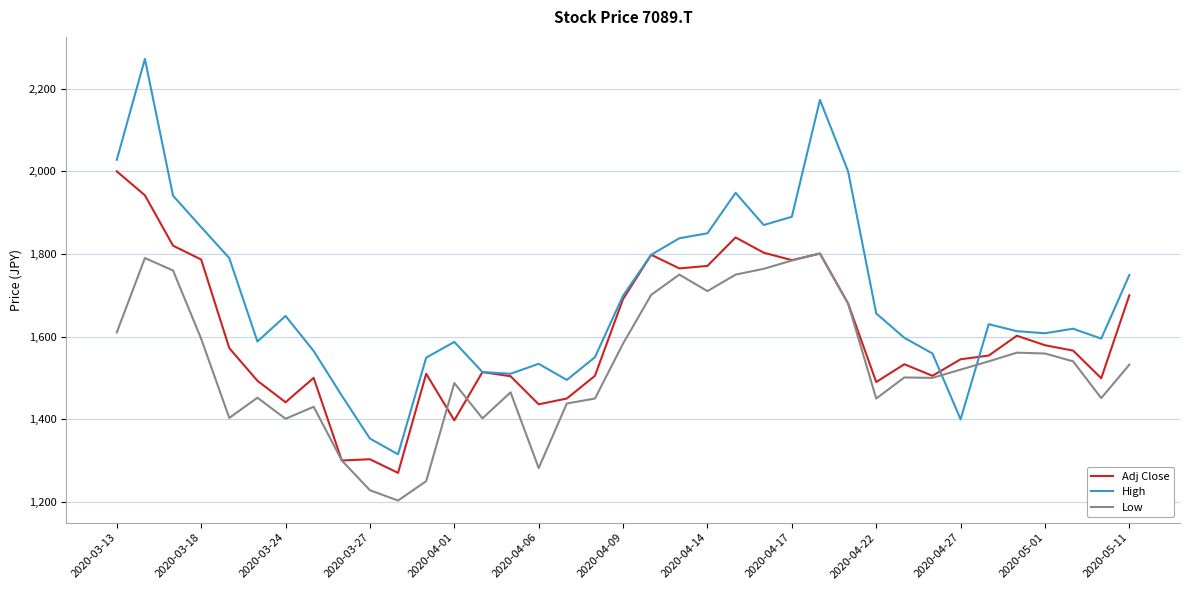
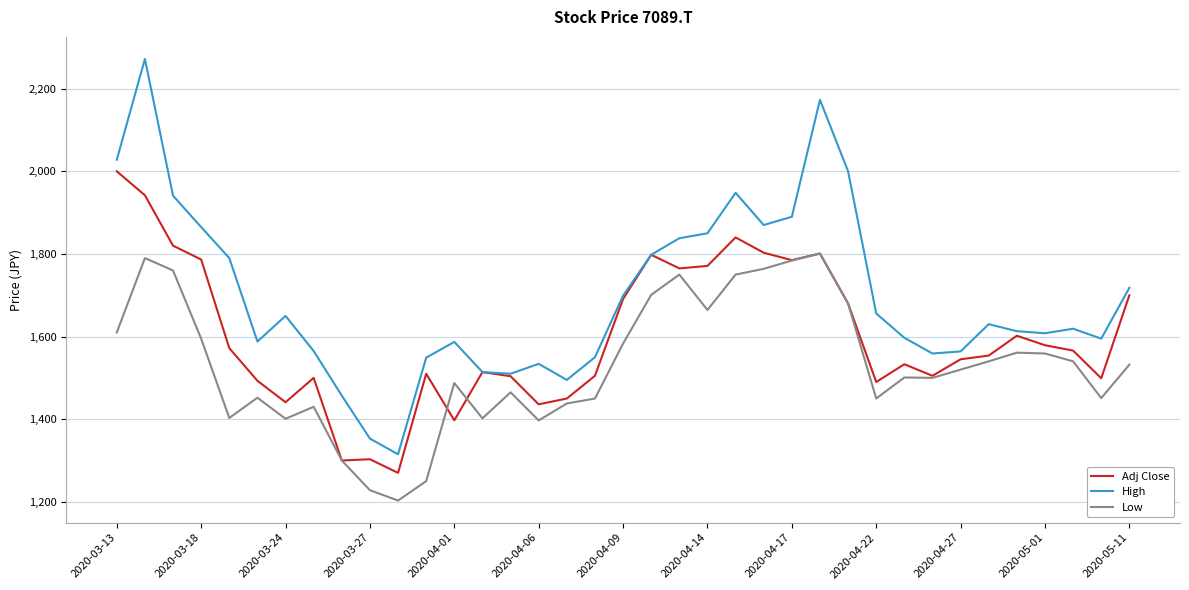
  {
    "Adj Close": {
      "2020-03-13": "2,000",
      "2020-03-18": "1,790",
      "2020-03-24": "1,440",
      "2020-03-27": "1,300",
      "2020-04-01": "1,400",
      "2020-04-06": "1,440",
      "2020-04-09": "1,690",
      "2020-04-14": "1,770",
      "2020-04-22": "1,490",
      "2020-04-27": "1,550",
      "2020-05-01": "1,580",
      "2020-05-11": "1,700"
    },
    "High": {
      "2020-03-13": "2,030",
      "2020-03-18": "1,870",
      "2020-03-24": "1,650",
      "2020-03-27": "1,350",
      "2020-04-01": "1,590",
      "2020-04-06": "1,530",
      "2020-04-09": "1,700",
      "2020-04-14": "1,850",
      "2020-04-17": "1,890",
      "2020-04-22": "1,660",
-     "2020-04-27": "1,400",
+     "2020-04-27": "1,560",
      "2020-05-01": "1,610",
-     "2020-05-11": "1,750"
+     "2020-05-11": "1,720"
    },
    "Low": {
      "2020-03-13": "1,610",
      "2020-03-18": "1,590",
      "2020-03-24": "1,400",
      "2020-03-27": "1,230",
      "2020-04-01": "1,490",
-     "2020-04-06": "1,280",
+     "2020-04-06": "1,400",
      "2020-04-09": "1,580",
-     "2020-04-14": "1,710",
+     "2020-04-14": "1,660",
      "2020-04-22": "1,450",
      "2020-04-27": "1,520",
      "2020-05-01": "1,560",
      "2020-05-11": "1,530"
    }
  }
